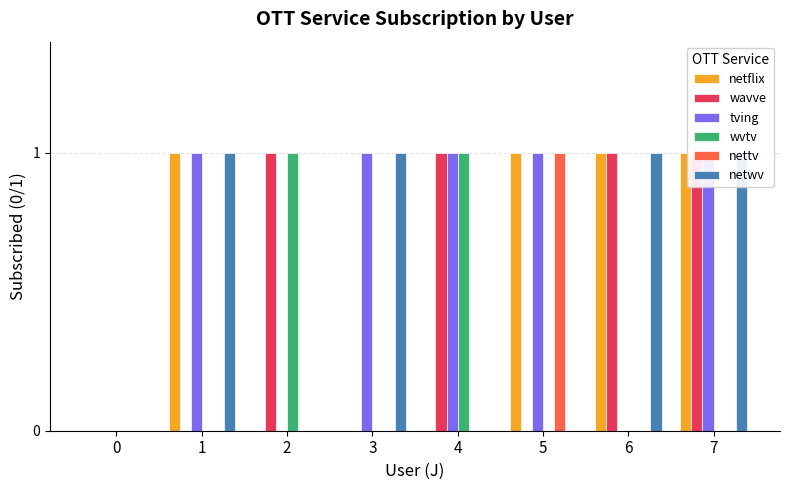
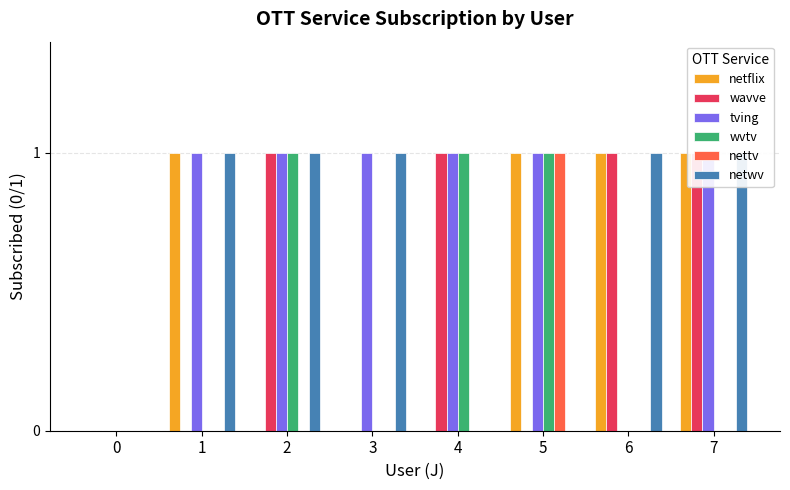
  {
    "netflix": {
      "0": 0,
      "1": 1,
      "2": 0,
      "3": 0,
      "4": 0,
      "5": 1,
      "6": 1,
      "7": 1
    },
    "tving": {
      "0": 0,
      "1": 1,
-     "2": 0,
+     "2": 1,
      "3": 1,
      "4": 1,
      "5": 1,
      "6": 0
    },
    "wvtv": {
      "0": 0,
      "1": 0,
      "2": 1,
      "3": 0,
      "4": 1,
-     "5": 0,
+     "5": 1,
      "6": 0,
      "7": 0
    },
    "netwv": {
      "0": 0,
      "1": 1,
-     "2": 0,
+     "2": 1,
      "3": 1,
      "4": 0,
      "5": 0,
      "6": 1
    }
  }
